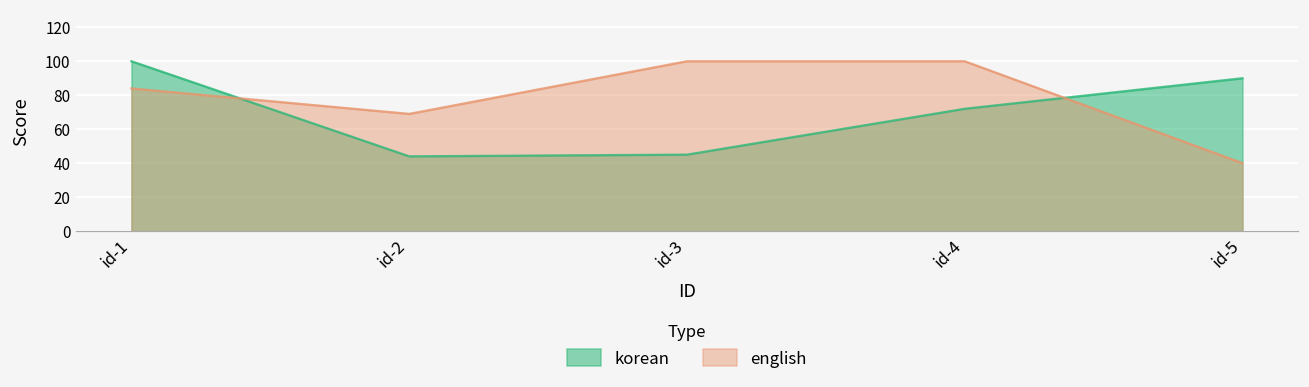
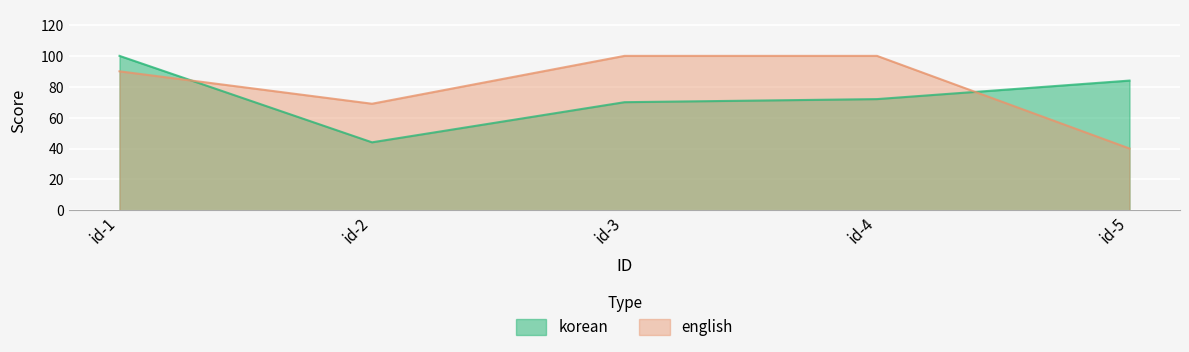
  {
    "korean": {
      "id-1": 100,
      "id-2": 44,
-     "id-3": 45,
+     "id-3": 70,
      "id-4": 72,
-     "id-5": 90
+     "id-5": 84
    },
    "english": {
-     "id-1": 84,
+     "id-1": 90,
      "id-2": 69,
      "id-3": 100,
      "id-4": 100,
      "id-5": 40
    }
  }
